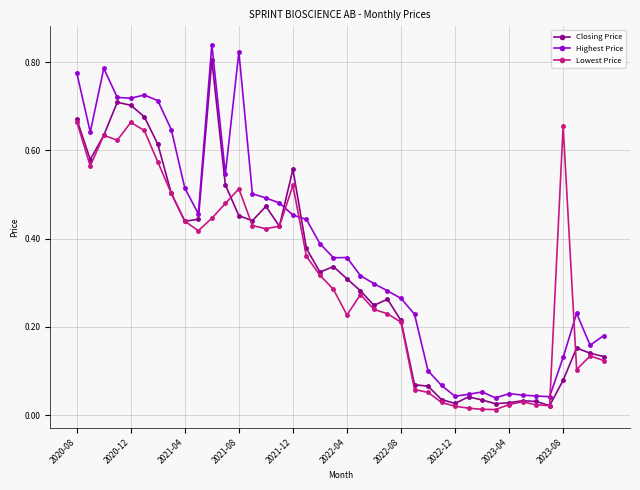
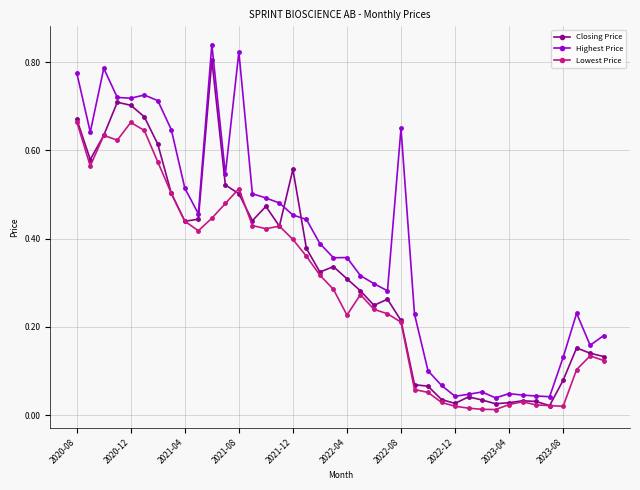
  {
    "Closing Price": {
      "2020-12": 0.70,
-     "2021-08": 0.45,
+     "2021-08": 0.50,
      "2021-12": 0.56,
      "2022-04": 0.31,
      "2022-12": 0.03,
      "2023-08": 0.08
    },
    "Highest Price": {
      "2020-08": 0.78,
      "2020-12": 0.72,
      "2021-04": 0.51,
      "2021-08": 0.82,
      "2021-12": 0.45,
      "2022-04": 0.36,
-     "2022-08": 0.26,
+     "2022-08": 0.65,
      "2022-12": 0.04,
      "2023-04": 0.05,
      "2023-08": 0.13
    },
    "Lowest Price": {
      "2020-12": 0.66,
      "2021-08": 0.51,
-     "2021-12": 0.52,
+     "2021-12": 0.40,
      "2022-04": 0.23,
      "2022-12": 0.02,
-     "2023-08": 0.66
+     "2023-08": 0.02
    }
  }
